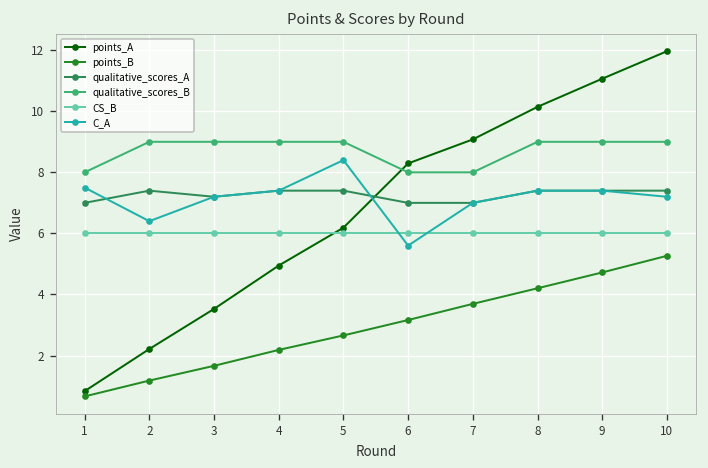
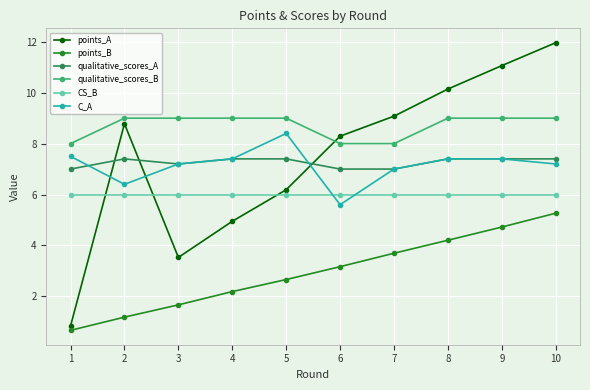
  {
    "points_A": {
      "1": 0.8,
-     "2": 2.2,
+     "2": 8.8,
      "3": 3.5,
      "4": 4.9,
      "5": 6.2,
      "6": 8.3,
      "7": 9.1,
      "8": 10.1,
      "9": 11.1,
      "10": 12.0
    },
    "CS_B": {
      "1": 6.0,
      "2": 6.0,
      "3": 6.0,
      "4": 6.0,
      "5": 6.0,
      "6": 6.0,
      "7": 6.0,
      "8": 6.0,
      "9": 6.0,
      "10": 6.0
    },
    "C_A": {
      "1": 7.5,
      "2": 6.4,
      "5": 8.4,
      "6": 5.6,
      "10": 7.2
    }
  }
